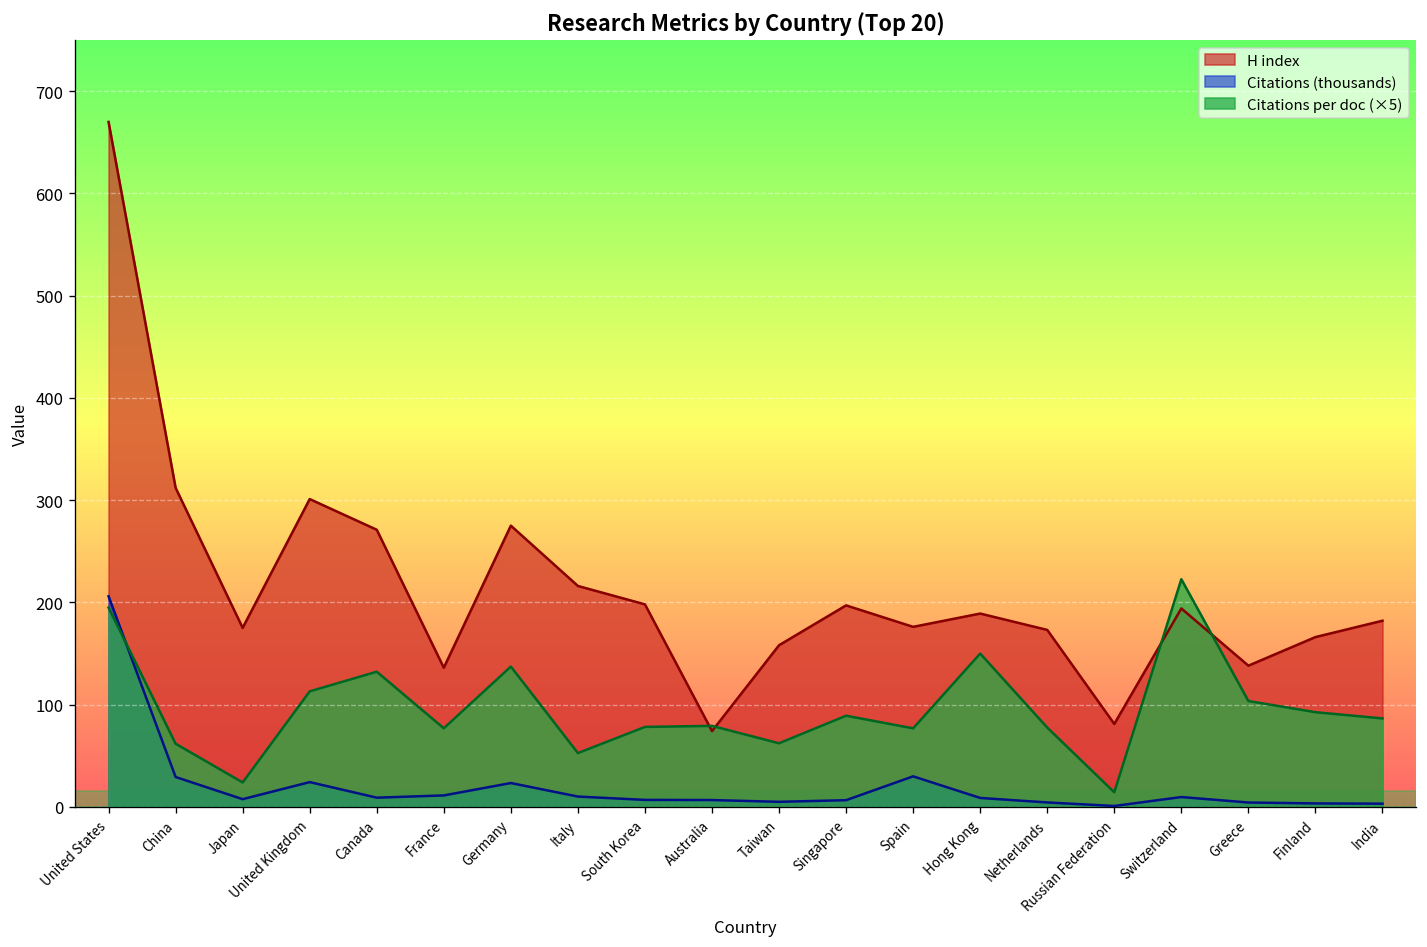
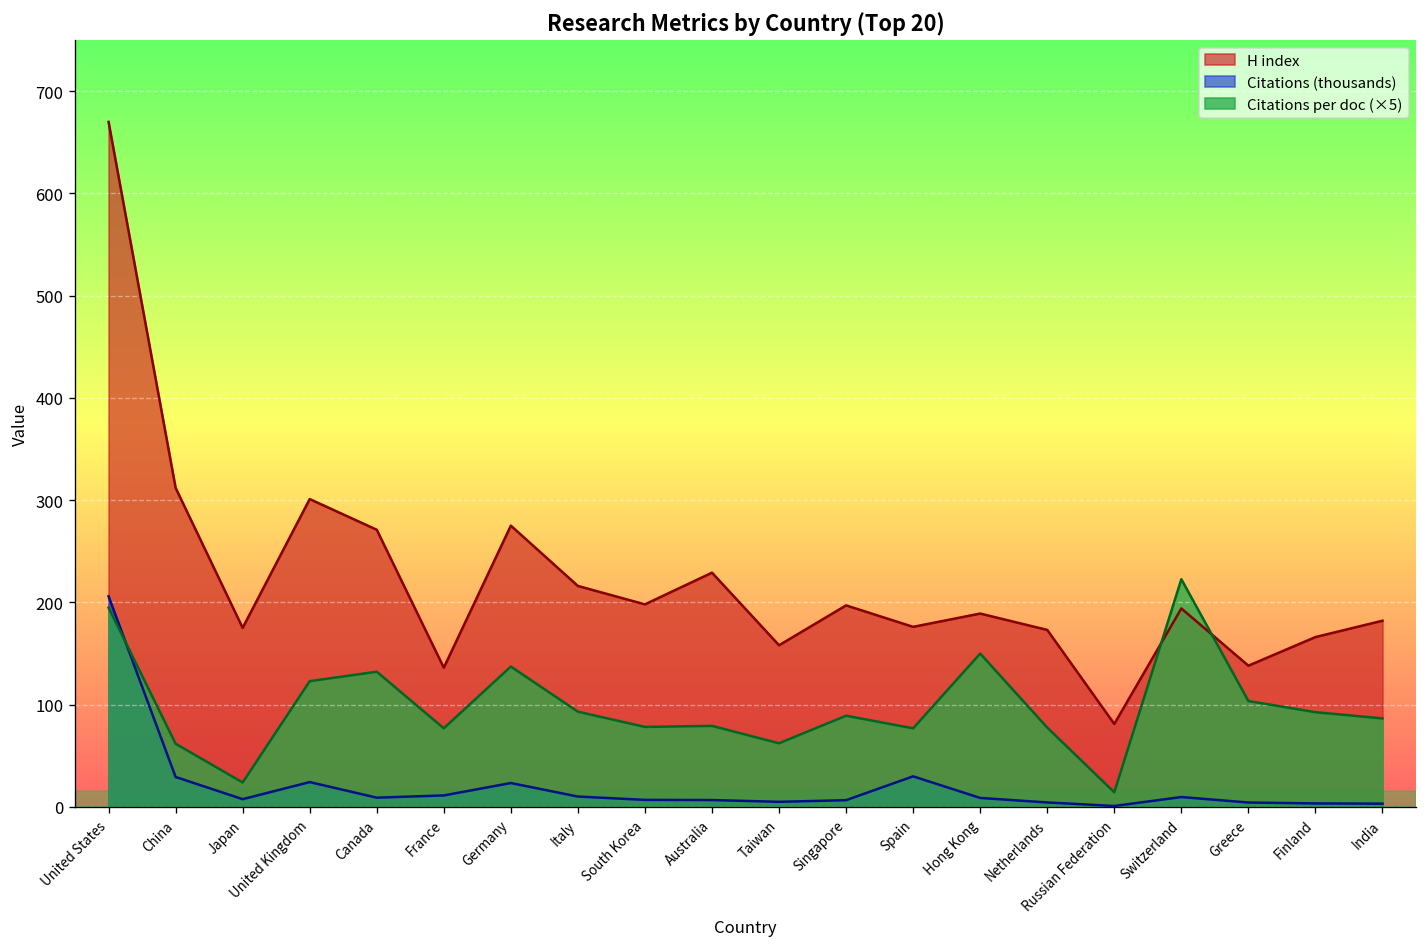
  {
    "H index": {
      "United States": 670,
      "China": 310,
      "Japan": 180,
      "United Kingdom": 300,
      "Canada": 270,
      "France": 140,
      "Germany": 280,
      "Italy": 220,
      "South Korea": 200,
-     "Australia": 70,
+     "Australia": 230,
      "Taiwan": 160,
      "Singapore": 200,
      "Spain": 180,
      "Hong Kong": 190,
      "Netherlands": 170,
      "Russian Federation": 80,
      "Switzerland": 190,
      "Greece": 140,
      "Finland": 170,
      "India": 180
    },
    "Citations (thousands)": {
      "United States": 210,
      "China": 30,
      "Japan": 10,
      "United Kingdom": 20,
      "Canada": 10,
      "France": 10,
      "Germany": 20,
      "Italy": 10,
      "South Korea": 10,
      "Australia": 10,
      "Taiwan": 0,
      "Singapore": 10,
      "Spain": 30,
      "Hong Kong": 10,
      "Netherlands": 0,
      "Russian Federation": 0,
      "Switzerland": 10,
      "Greece": 0,
      "Finland": 0,
      "India": 0
    },
    "Citations per doc (×5)": {
      "United States": 190,
      "China": 60,
      "Japan": 20,
-     "United Kingdom": 110,
+     "United Kingdom": 120,
      "Canada": 130,
      "France": 80,
      "Germany": 140,
-     "Italy": 50,
+     "Italy": 90,
      "South Korea": 80,
      "Australia": 80,
      "Taiwan": 60,
      "Singapore": 90,
      "Spain": 80,
      "Hong Kong": 150,
      "Netherlands": 80,
      "Russian Federation": 10,
      "Switzerland": 220,
      "Greece": 100,
      "Finland": 90,
      "India": 90
    }
  }
